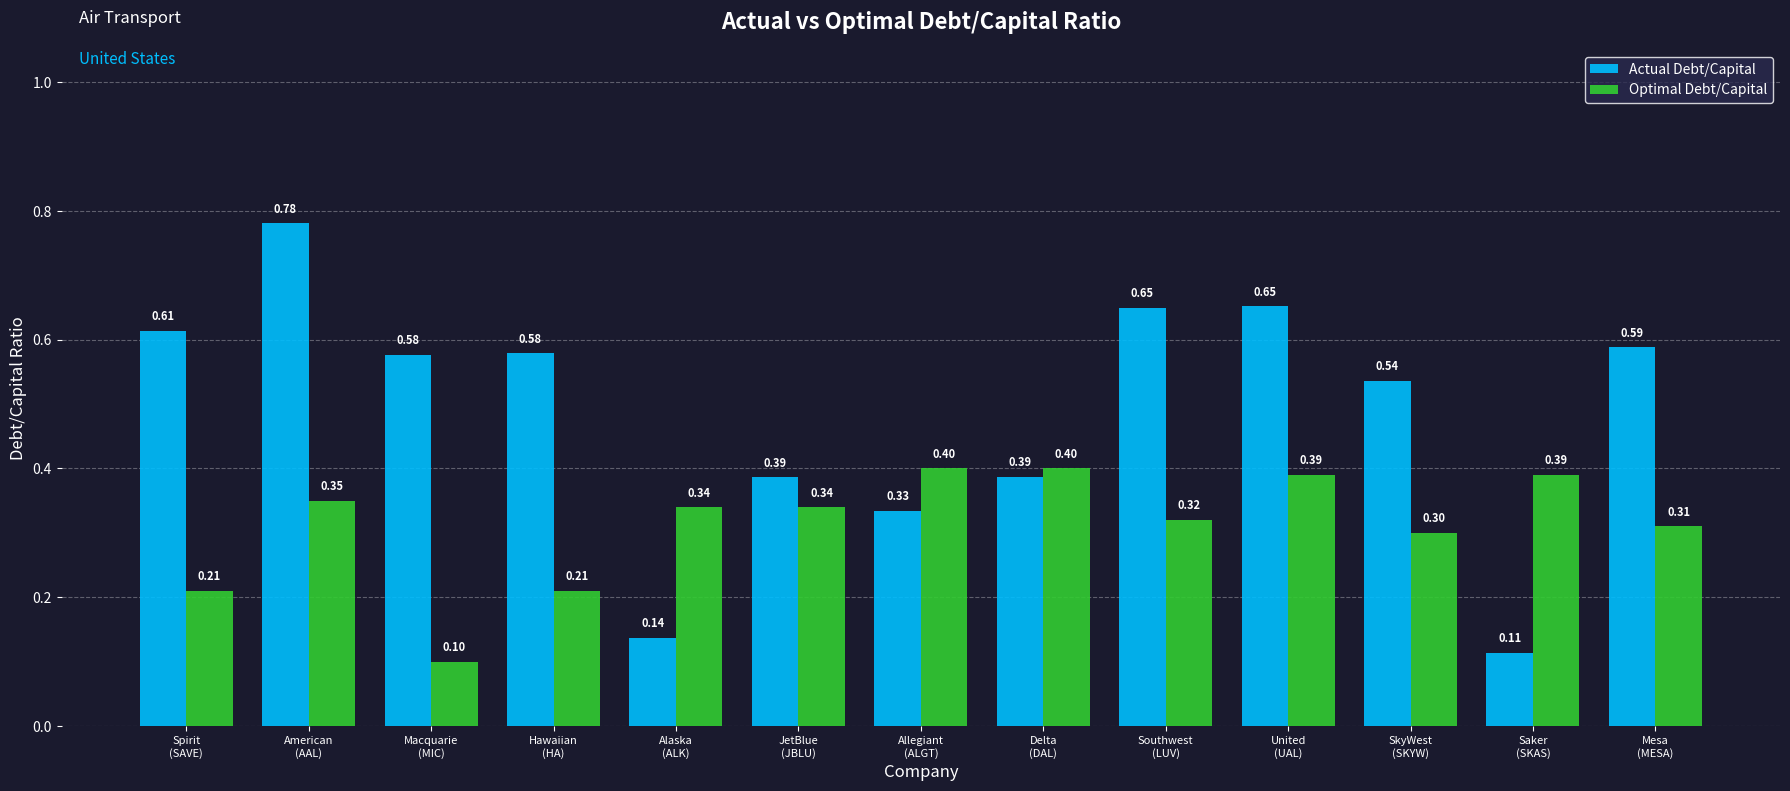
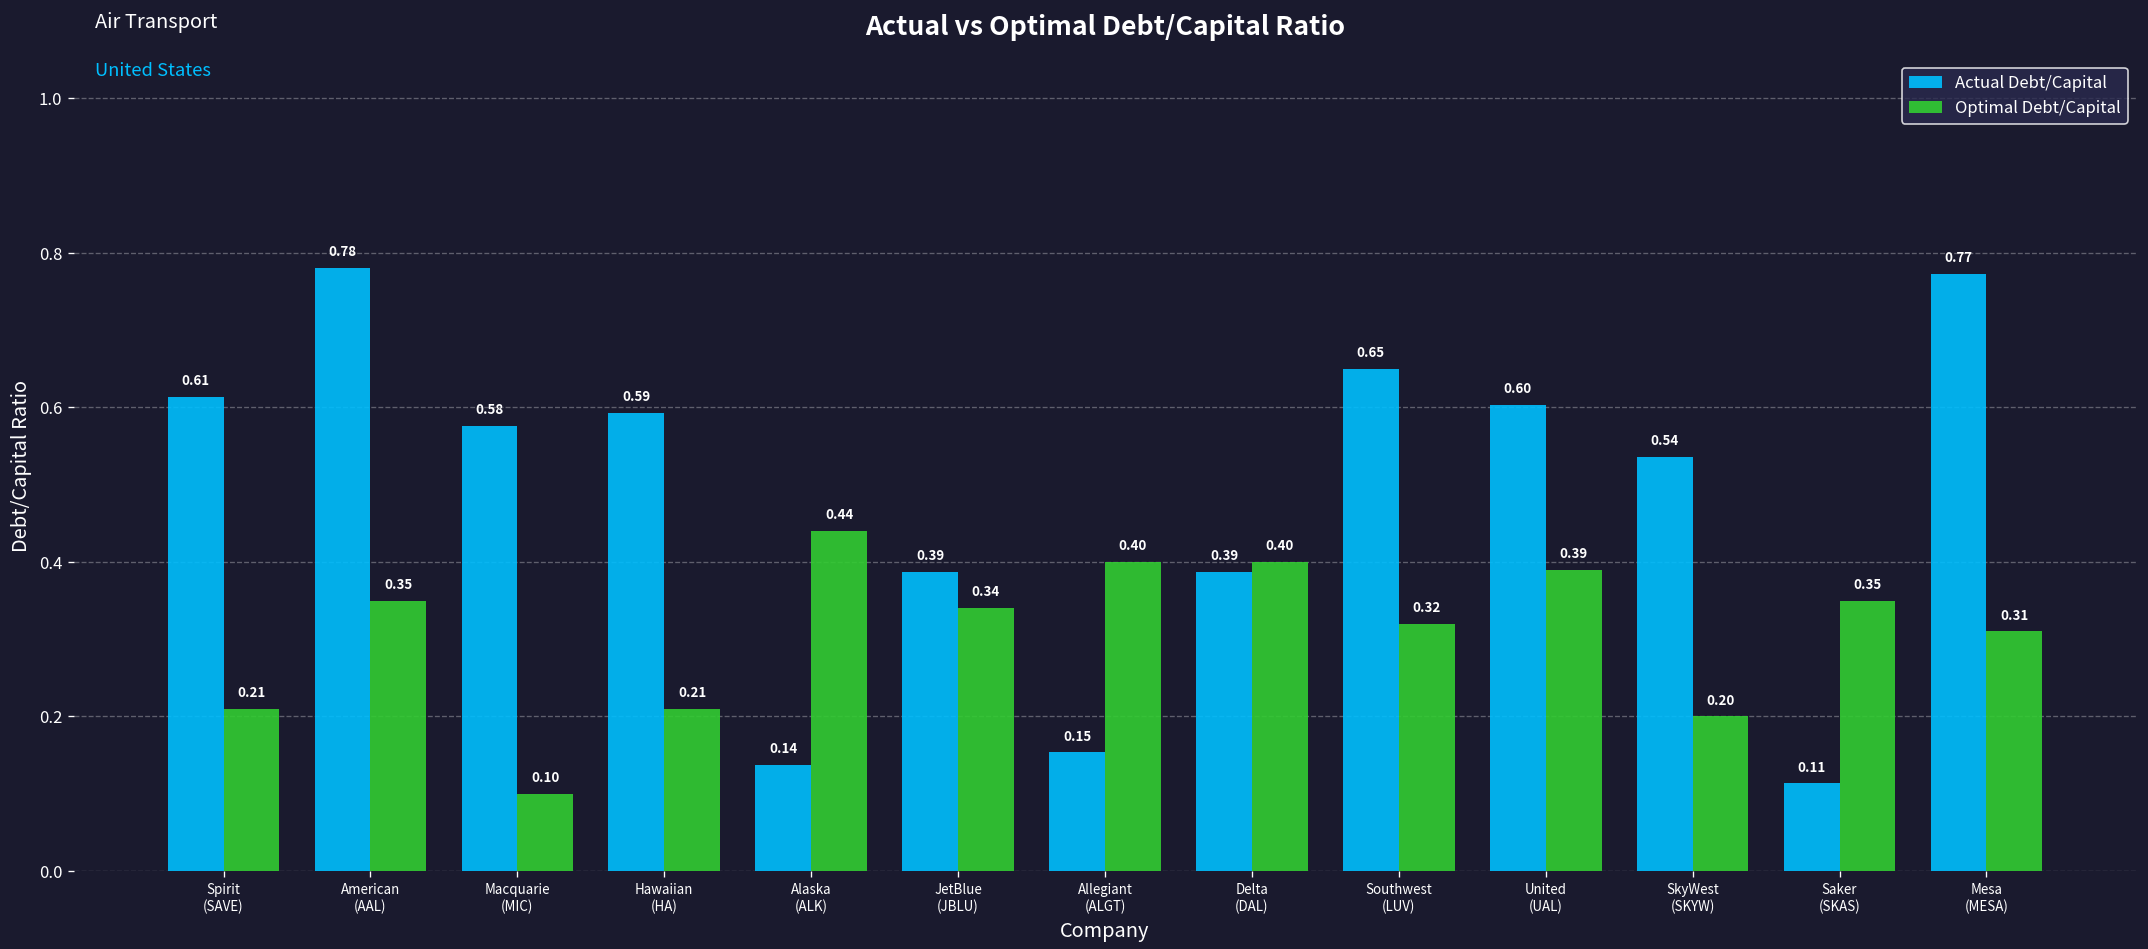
  {
    "Actual Debt/Capital": {
      "Spirit (SAVE)": 0.61,
      "American (AAL)": 0.78,
      "Macquarie (MIC)": 0.58,
-     "Hawaiian (HA)": 0.58,
+     "Hawaiian (HA)": 0.59,
      "Alaska (ALK)": 0.14,
      "JetBlue (JBLU)": 0.39,
-     "Allegiant (ALGT)": 0.33,
+     "Allegiant (ALGT)": 0.15,
      "Delta (DAL)": 0.39,
      "Southwest (LUV)": 0.65,
-     "United (UAL)": 0.65,
+     "United (UAL)": 0.60,
      "SkyWest (SKYW)": 0.54,
      "Saker (SKAS)": 0.11,
-     "Mesa (MESA)": 0.59
+     "Mesa (MESA)": 0.77
    },
    "Optimal Debt/Capital": {
      "Spirit (SAVE)": 0.21,
      "American (AAL)": 0.35,
      "Macquarie (MIC)": 0.10,
      "Hawaiian (HA)": 0.21,
-     "Alaska (ALK)": 0.34,
+     "Alaska (ALK)": 0.44,
      "JetBlue (JBLU)": 0.34,
      "Allegiant (ALGT)": 0.40,
      "Delta (DAL)": 0.40,
      "Southwest (LUV)": 0.32,
      "United (UAL)": 0.39,
-     "SkyWest (SKYW)": 0.30,
-     "Saker (SKAS)": 0.39,
+     "SkyWest (SKYW)": 0.20,
+     "Saker (SKAS)": 0.35,
      "Mesa (MESA)": 0.31
    }
  }
